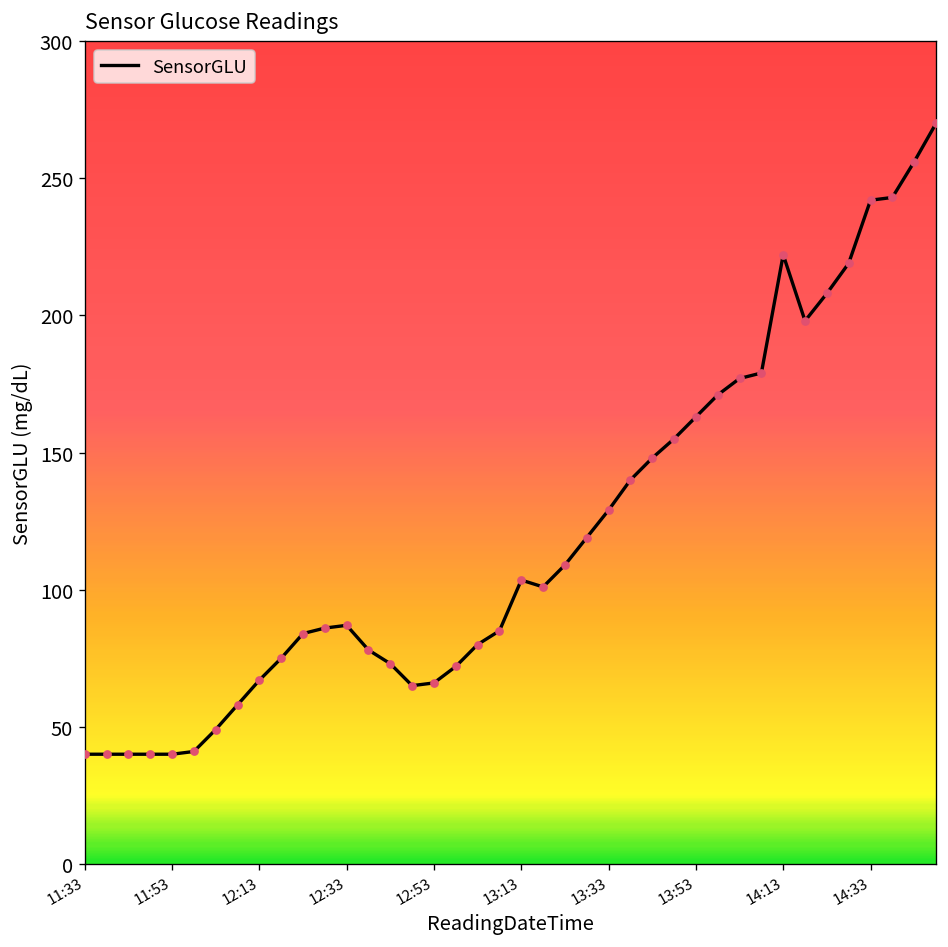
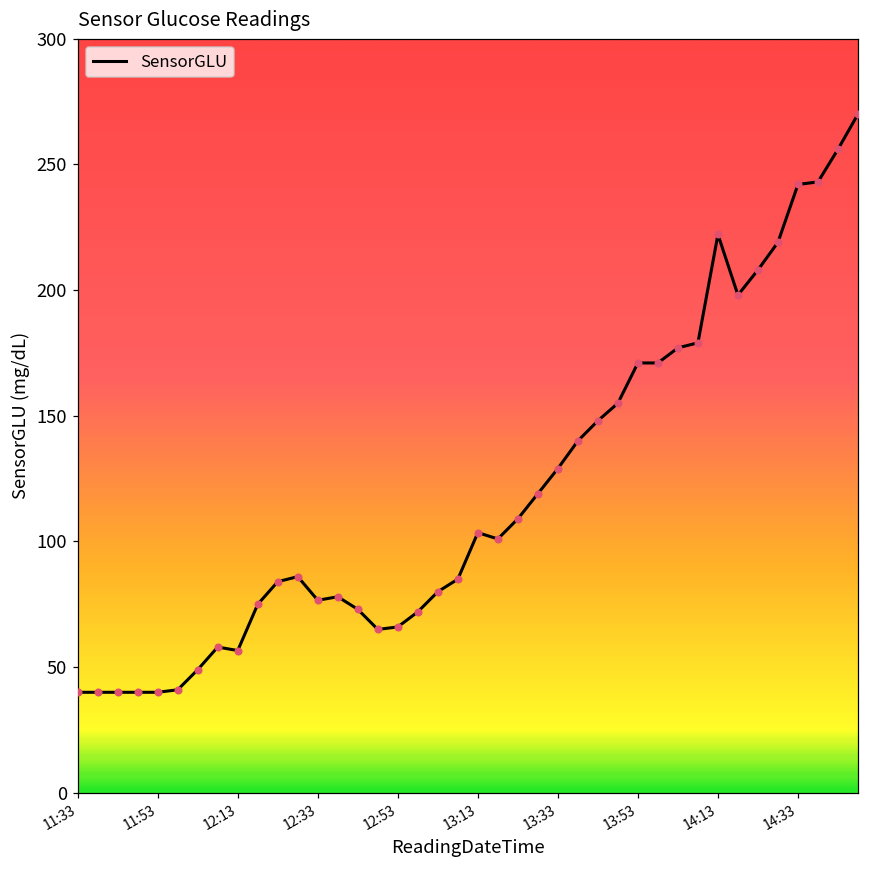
  {
    "11:33": 40,
    "11:53": 40,
-   "12:13": 67,
-   "12:33": 87,
+   "12:13": 57,
+   "12:33": 77,
    "12:53": 66,
    "13:13": 104,
    "13:33": 129,
-   "13:53": 163,
+   "13:53": 171,
    "14:13": 222,
    "14:33": 242
  }
